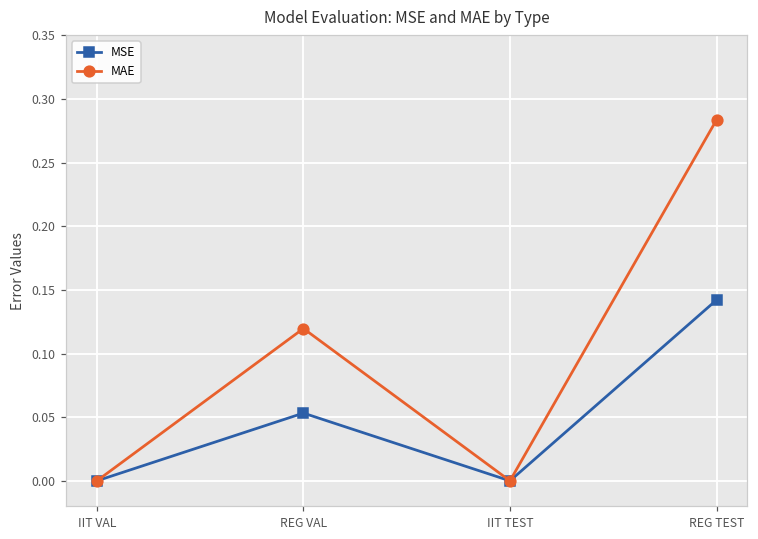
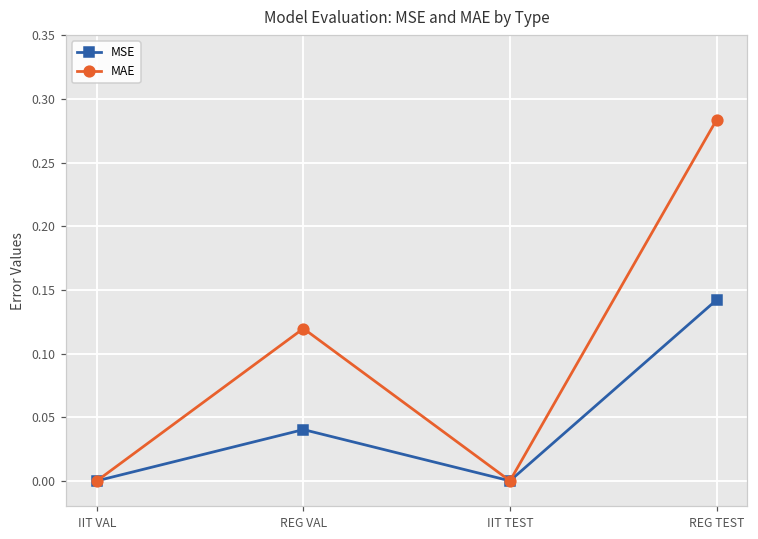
  {
    "MSE": {
-     "REG VAL": 0.053,
+     "REG VAL": 0.040,
      "REG TEST": 0.142
    },
    "MAE": {
      "REG VAL": 0.120,
      "REG TEST": 0.284
    }
  }
